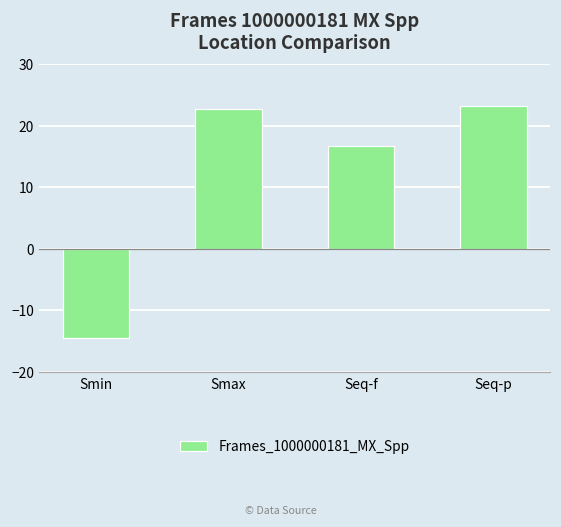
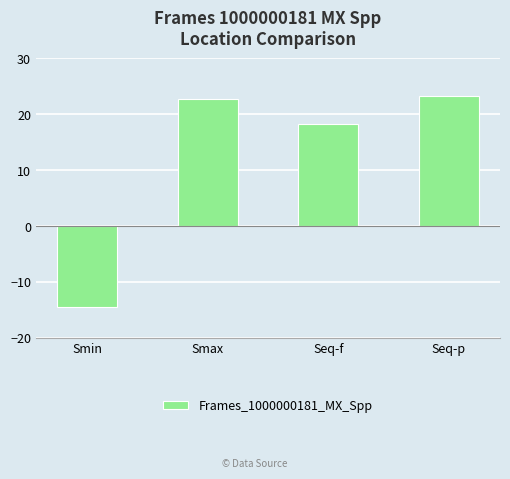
  {
    "Smin": -15,
    "Smax": 23,
-   "Seq-f": 17,
+   "Seq-f": 18,
    "Seq-p": 23
  }
